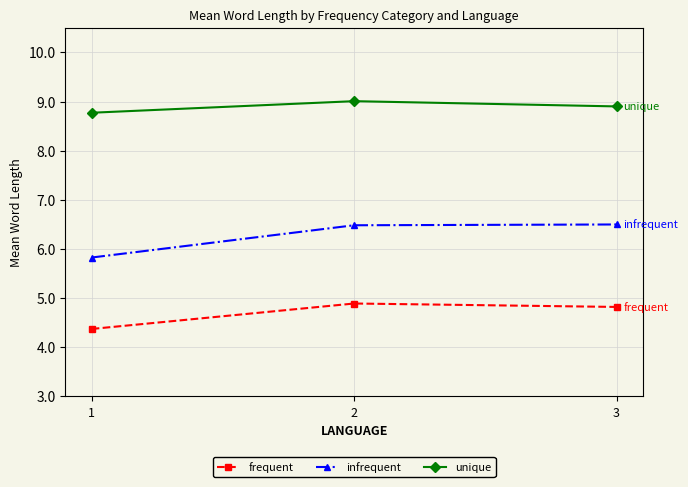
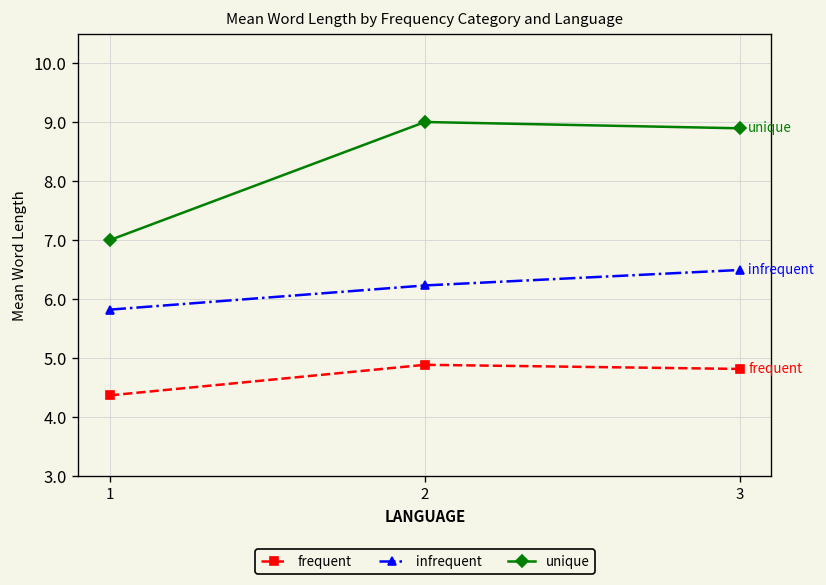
  {
    "frequent": {
      "1": 4.4,
      "2": 4.9,
      "3": 4.8
    },
    "infrequent": {
      "1": 5.8,
-     "2": 6.5,
+     "2": 6.2,
      "3": 6.5
    },
    "unique": {
-     "1": 8.8,
+     "1": 7.0,
      "2": 9.0,
      "3": 8.9
    }
  }
